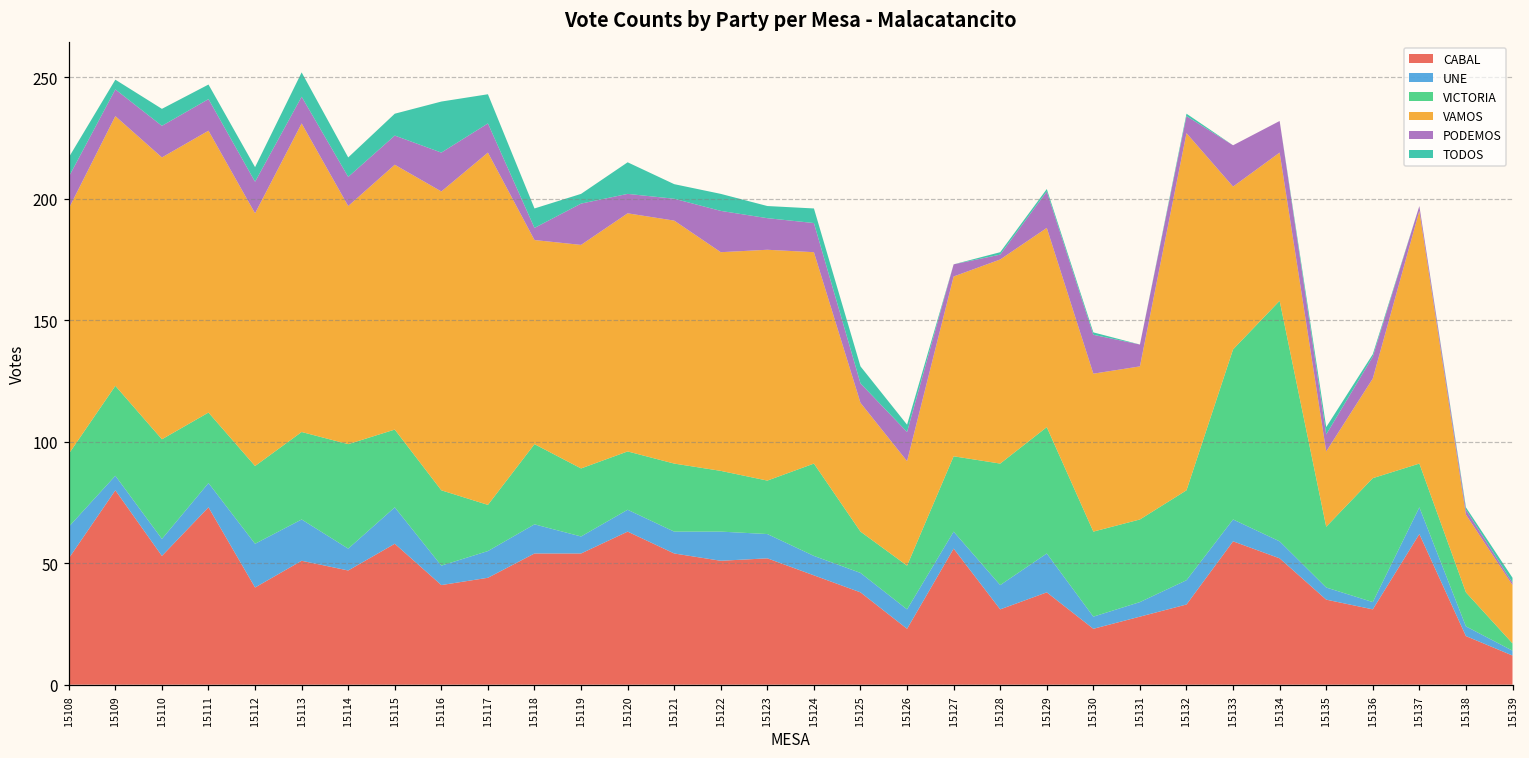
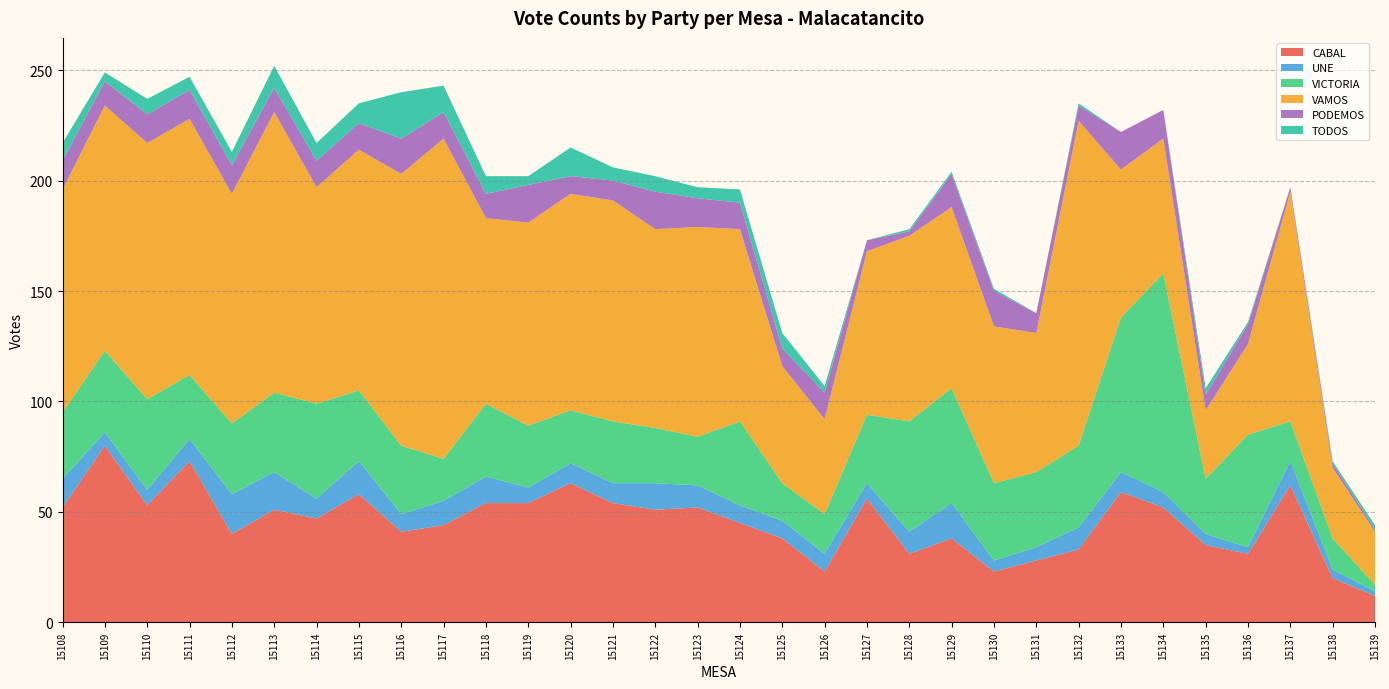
  {
    "CABAL": {
      "15108": 52,
      "15109": 80,
      "15110": 53,
      "15111": 73,
      "15112": 40,
      "15113": 51,
      "15114": 47,
      "15115": 58,
      "15116": 41,
      "15117": 44,
      "15118": 54,
      "15119": 54,
      "15120": 63,
      "15121": 54,
      "15122": 51,
      "15123": 52,
      "15124": 45,
      "15125": 38,
      "15126": 23,
      "15127": 56,
      "15128": 31,
      "15129": 38,
      "15130": 23,
      "15131": 28,
      "15132": 33,
      "15133": 59,
      "15134": 52,
      "15135": 35,
      "15136": 31,
      "15137": 62,
      "15138": 20,
      "15139": 12
    },
    "UNE": {
      "15108": 13,
      "15109": 6,
      "15110": 7,
      "15111": 10,
      "15112": 18,
      "15113": 17,
      "15114": 9,
      "15115": 15,
      "15116": 8,
      "15117": 11,
      "15118": 12,
      "15119": 7,
      "15120": 9,
      "15121": 9,
      "15122": 12,
      "15123": 10,
      "15124": 8,
      "15125": 8,
      "15126": 8,
      "15127": 7,
      "15128": 10,
      "15129": 16,
      "15130": 5,
      "15131": 6,
      "15132": 10,
      "15133": 9,
      "15134": 7,
      "15135": 5,
      "15136": 3,
      "15137": 11,
      "15138": 4,
      "15139": 2
    },
    "VAMOS": {
      "15108": 101,
      "15109": 111,
      "15110": 116,
      "15111": 116,
      "15112": 104,
      "15113": 127,
      "15114": 98,
      "15115": 109,
      "15116": 123,
      "15117": 145,
      "15118": 84,
      "15119": 92,
      "15120": 98,
      "15121": 100,
      "15122": 90,
      "15123": 95,
      "15124": 87,
      "15125": 53,
      "15126": 43,
      "15127": 74,
      "15128": 84,
      "15129": 82,
-     "15130": 65,
+     "15130": 71,
      "15131": 63,
      "15132": 147,
      "15133": 67,
      "15134": 61,
      "15135": 31,
      "15136": 41,
      "15137": 104,
      "15138": 32
    },
    "PODEMOS": {
      "15108": 13,
      "15109": 11,
      "15110": 13,
      "15111": 13,
      "15112": 13,
      "15113": 11,
      "15114": 12,
      "15115": 12,
      "15116": 16,
      "15117": 12,
-     "15118": 5,
+     "15118": 11,
      "15119": 17,
      "15120": 8,
      "15121": 9,
      "15122": 17,
      "15123": 13,
      "15124": 12,
      "15125": 8,
      "15126": 12,
      "15135": 7
    }
  }
